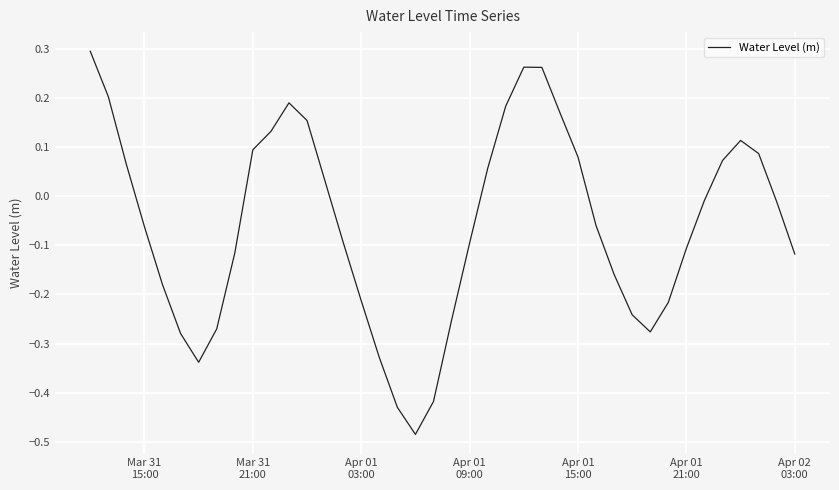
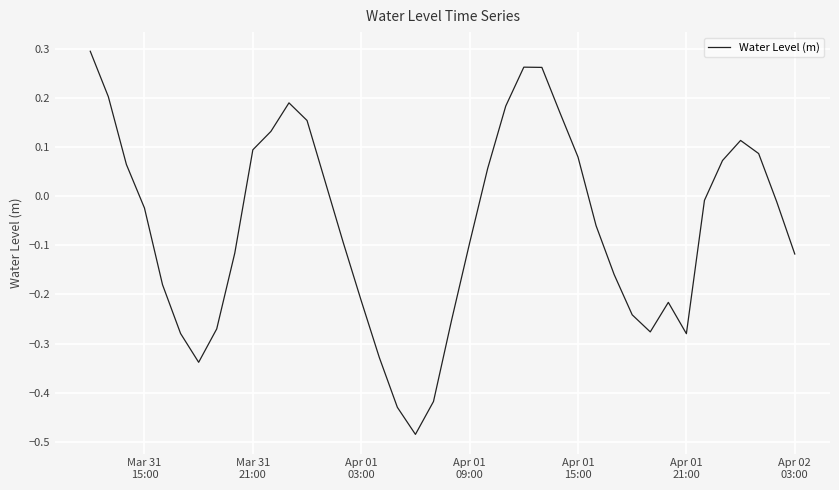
  {
-   "Mar 31 15:00": -0.06,
+   "Mar 31 15:00": -0.02,
    "Mar 31 21:00": 0.09,
    "Apr 01 03:00": -0.21,
    "Apr 01 09:00": -0.10,
    "Apr 01 15:00": 0.08,
-   "Apr 01 21:00": -0.11,
+   "Apr 01 21:00": -0.28,
    "Apr 02 03:00": -0.12
  }
